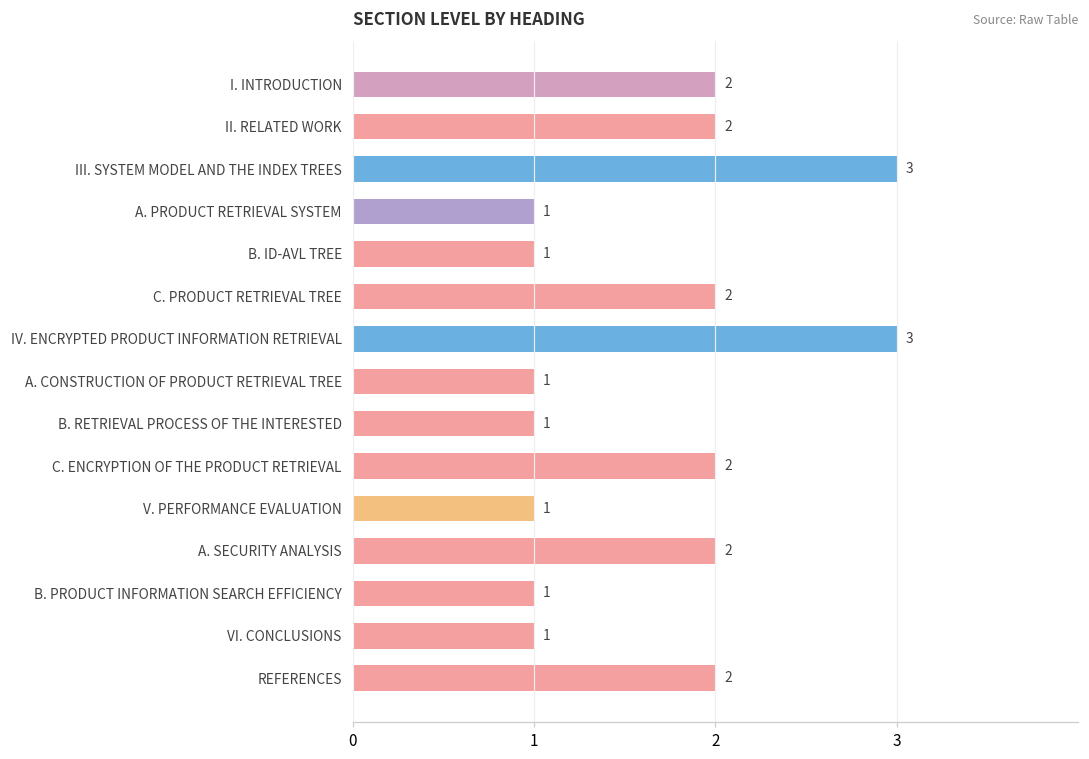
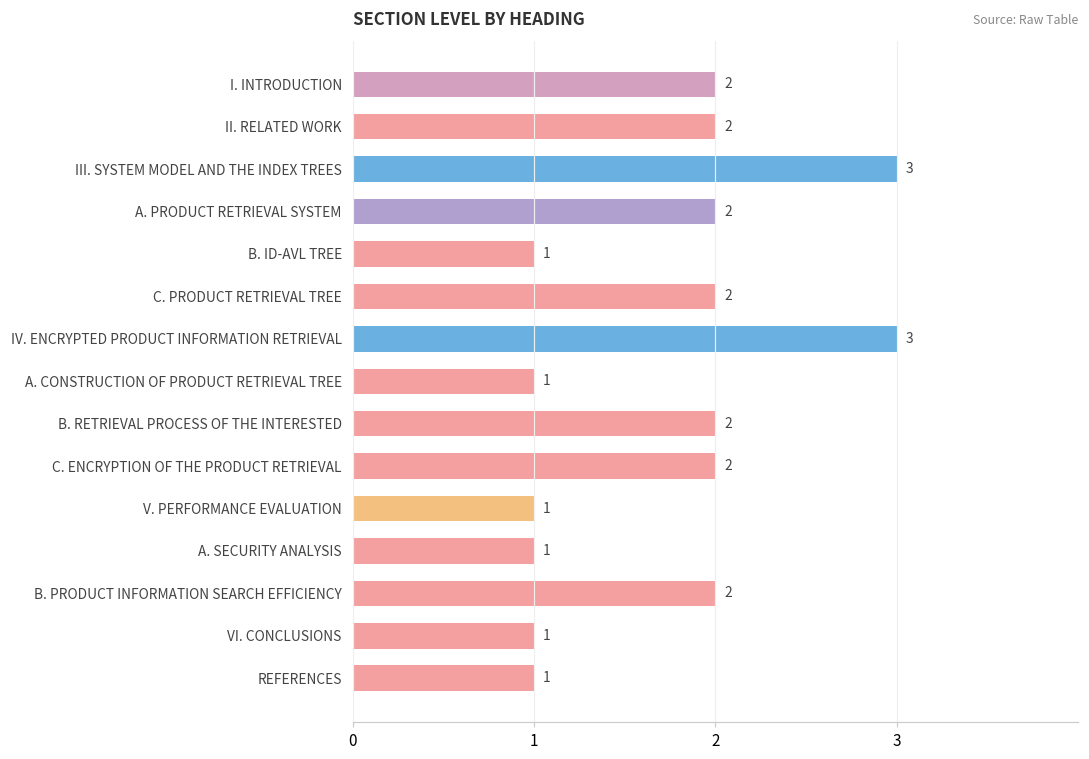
  {
    "I. INTRODUCTION": 2,
    "II. RELATED WORK": 2,
    "III. SYSTEM MODEL AND THE INDEX TREES": 3,
-   "A. PRODUCT RETRIEVAL SYSTEM": 1,
+   "A. PRODUCT RETRIEVAL SYSTEM": 2,
    "B. ID-AVL TREE": 1,
    "C. PRODUCT RETRIEVAL TREE": 2,
    "IV. ENCRYPTED PRODUCT INFORMATION RETRIEVAL": 3,
    "A. CONSTRUCTION OF PRODUCT RETRIEVAL TREE": 1,
-   "B. RETRIEVAL PROCESS OF THE INTERESTED": 1,
+   "B. RETRIEVAL PROCESS OF THE INTERESTED": 2,
    "C. ENCRYPTION OF THE PRODUCT RETRIEVAL": 2,
    "V. PERFORMANCE EVALUATION": 1,
-   "A. SECURITY ANALYSIS": 2,
-   "B. PRODUCT INFORMATION SEARCH EFFICIENCY": 1,
+   "A. SECURITY ANALYSIS": 1,
+   "B. PRODUCT INFORMATION SEARCH EFFICIENCY": 2,
    "VI. CONCLUSIONS": 1,
-   "REFERENCES": 2
+   "REFERENCES": 1
  }
